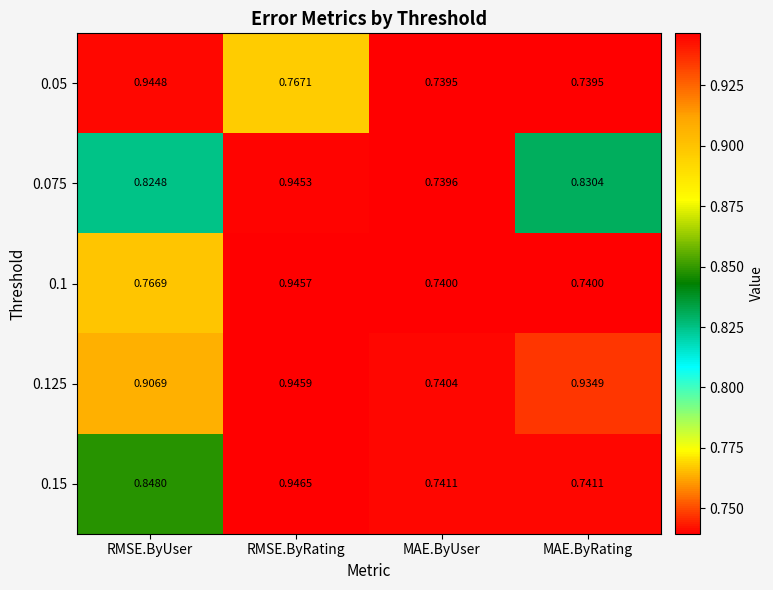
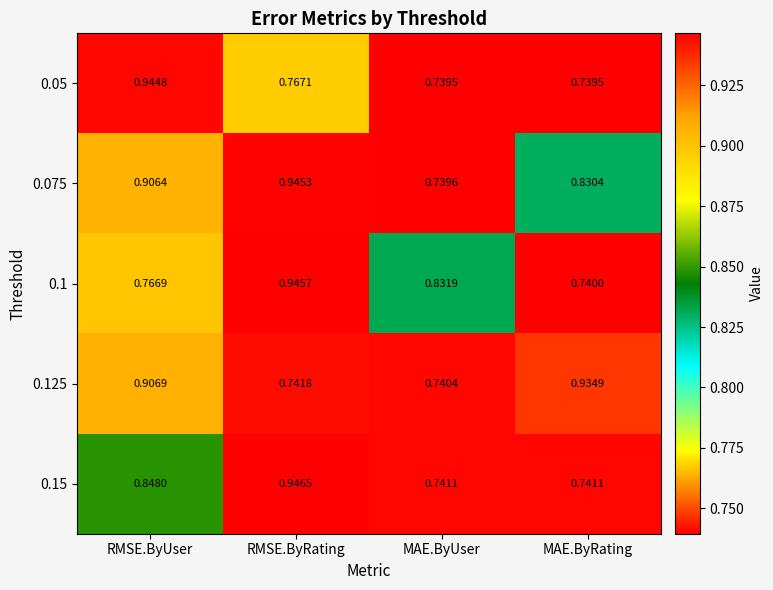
  {
    "0.05": {
      "RMSE.ByUser": 0.9448,
      "RMSE.ByRating": 0.7671,
      "MAE.ByUser": 0.7395,
      "MAE.ByRating": 0.7395
    },
    "0.075": {
-     "RMSE.ByUser": 0.8248,
+     "RMSE.ByUser": 0.9064,
      "RMSE.ByRating": 0.9453,
      "MAE.ByUser": 0.7396,
      "MAE.ByRating": 0.8304
    },
    "0.1": {
      "RMSE.ByUser": 0.7669,
      "RMSE.ByRating": 0.9457,
-     "MAE.ByUser": 0.7400,
+     "MAE.ByUser": 0.8319,
      "MAE.ByRating": 0.7400
    },
    "0.125": {
      "RMSE.ByUser": 0.9069,
-     "RMSE.ByRating": 0.9459,
+     "RMSE.ByRating": 0.7418,
      "MAE.ByUser": 0.7404,
      "MAE.ByRating": 0.9349
    },
    "0.15": {
      "RMSE.ByUser": 0.8480,
      "RMSE.ByRating": 0.9465,
      "MAE.ByUser": 0.7411,
      "MAE.ByRating": 0.7411
    }
  }
